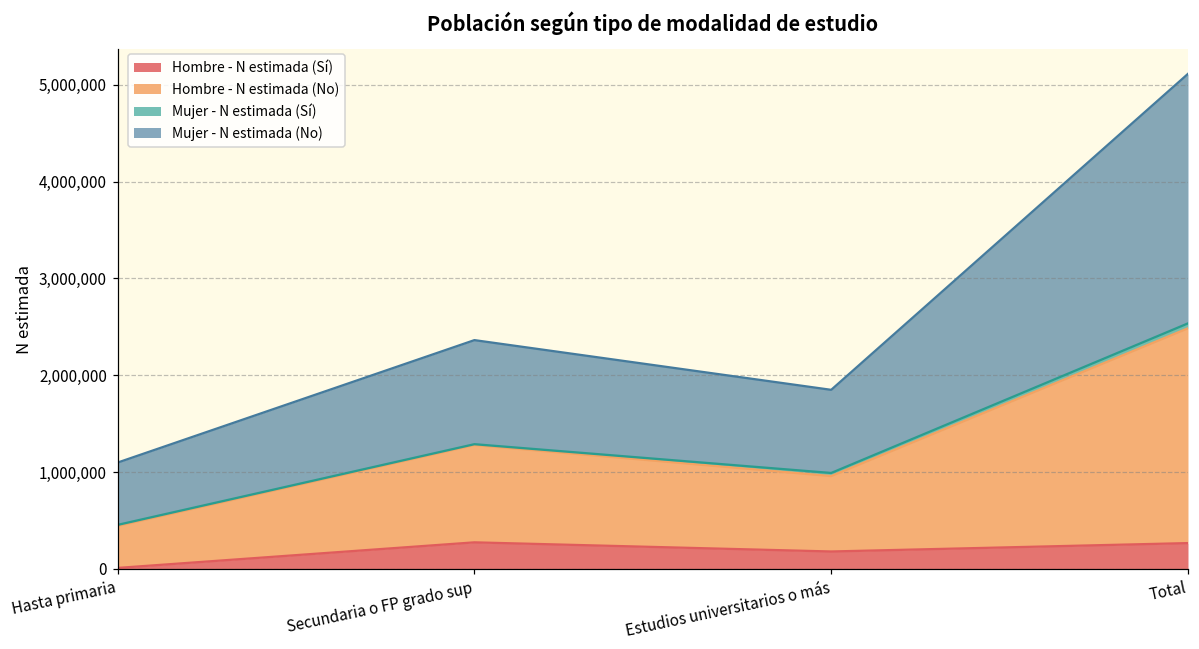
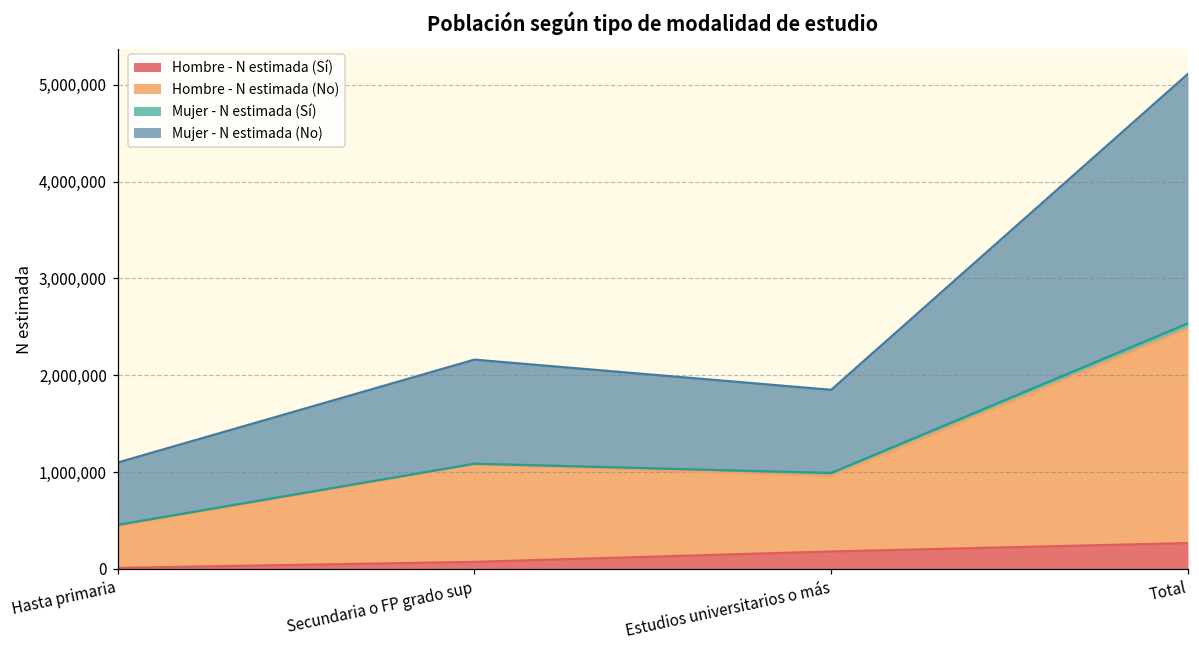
  {
    "Hombre - N estimada (Sí)": {
      "Hasta primaria": "0",
-     "Secundaria o FP grado sup": "300,000",
+     "Secundaria o FP grado sup": "100,000",
      "Estudios universitarios o más": "200,000",
      "Total": "300,000"
    },
    "Hombre - N estimada (No)": {
      "Estudios universitarios o más": "800,000",
      "Total": "2,200,000"
    }
  }
